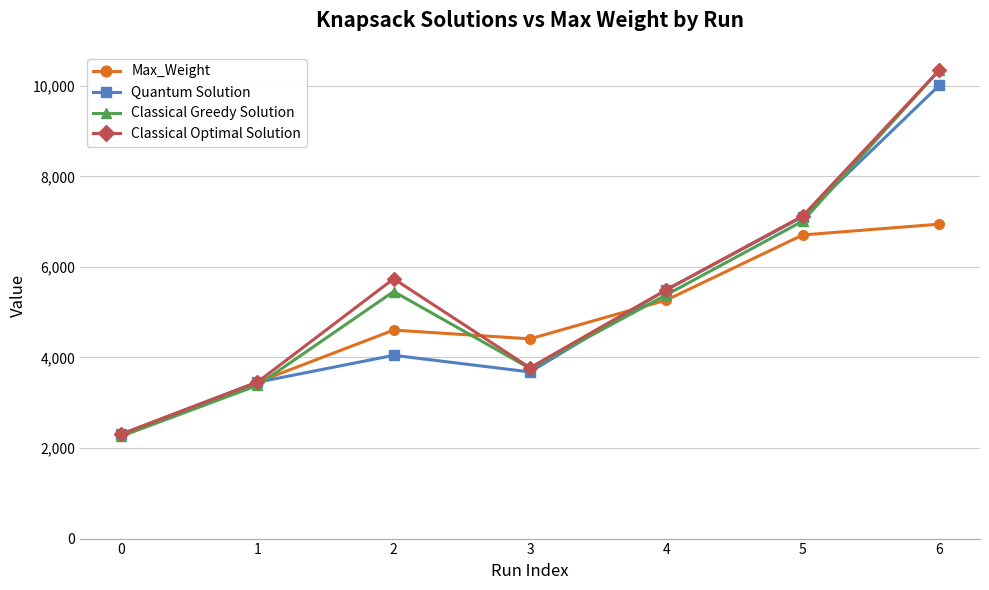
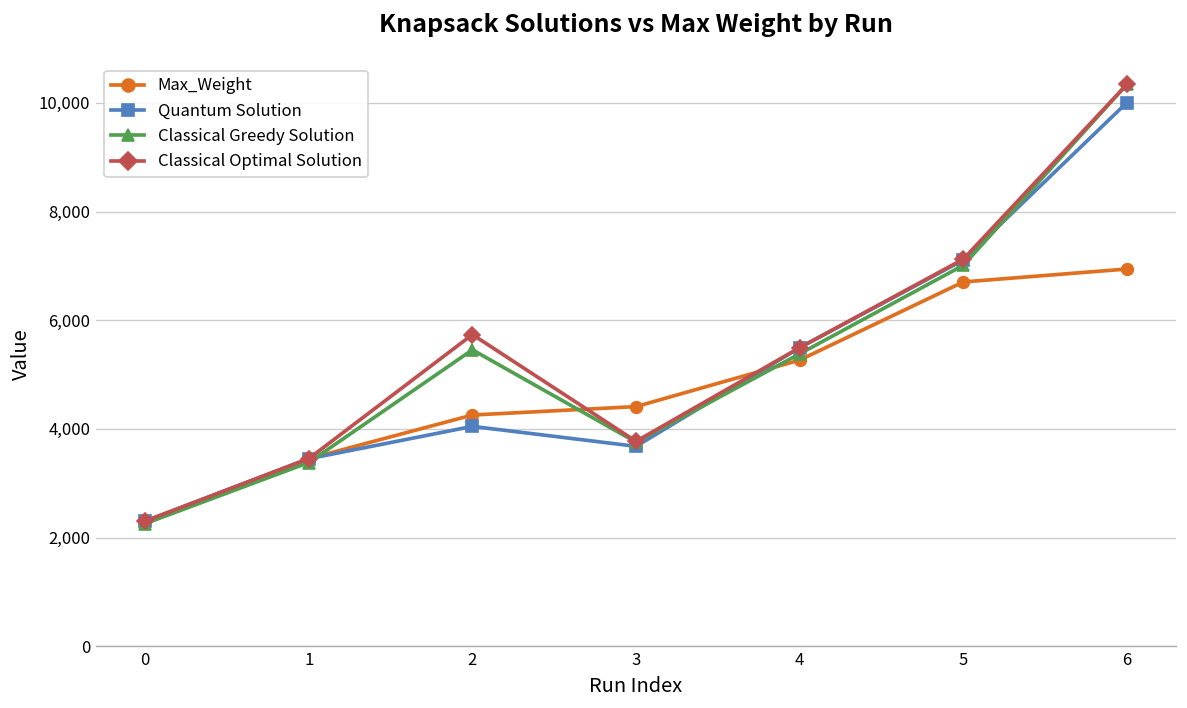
  {
    "Max_Weight": {
-     "2": "4,600",
+     "2": "4,300",
      "3": "4,400",
      "4": "5,300",
      "5": "6,700",
      "6": "6,900"
    },
    "Quantum Solution": {
      "2": "4,000",
      "3": "3,700",
      "6": "10,000"
    },
    "Classical Greedy Solution": {
      "1": "3,400",
      "2": "5,500",
      "4": "5,400",
      "5": "7,000"
    },
    "Classical Optimal Solution": {
      "2": "5,700"
    }
  }
